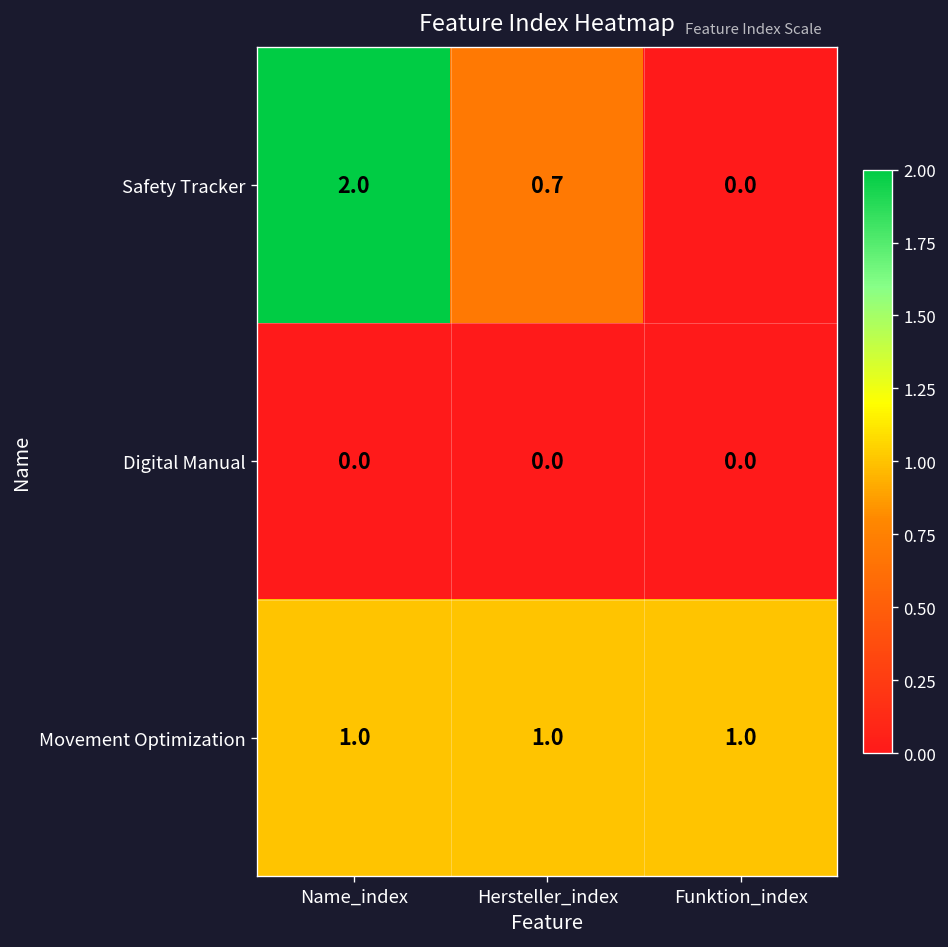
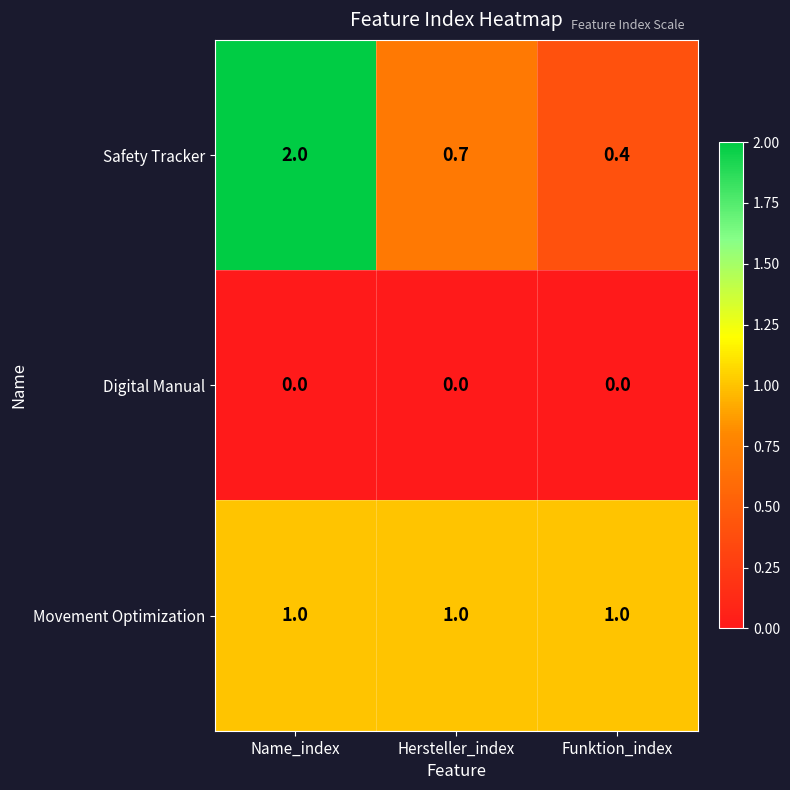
  {
    "Safety Tracker": {
      "Name_index": 2.0,
      "Hersteller_index": 0.7,
-     "Funktion_index": 0.0
+     "Funktion_index": 0.4
    },
    "Digital Manual": {
      "Name_index": 0.0,
      "Hersteller_index": 0.0,
      "Funktion_index": 0.0
    },
    "Movement Optimization": {
      "Name_index": 1.0,
      "Hersteller_index": 1.0,
      "Funktion_index": 1.0
    }
  }
